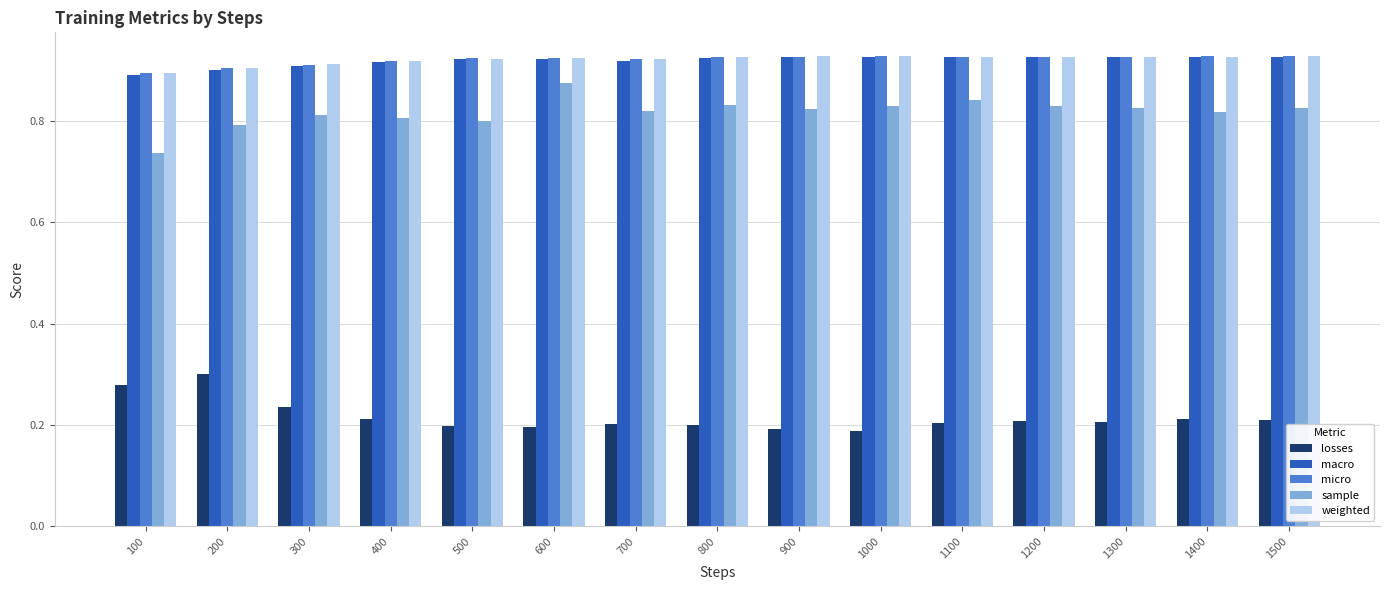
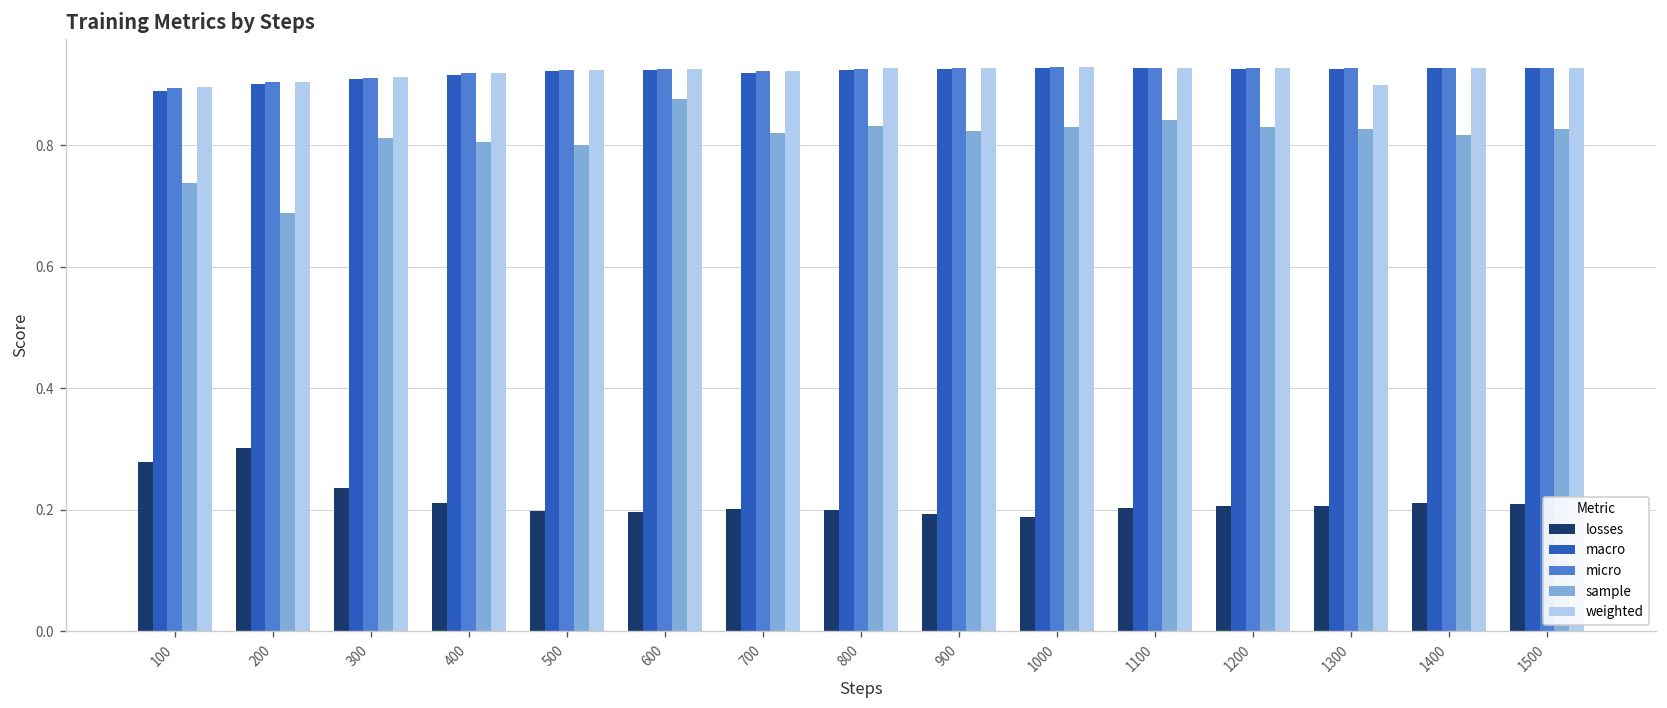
  {
    "losses": {
      "100": 0.28,
      "200": 0.30,
      "300": 0.24,
      "400": 0.21,
      "500": 0.20,
      "600": 0.20,
      "700": 0.20,
      "800": 0.20,
      "900": 0.19,
      "1000": 0.19,
      "1100": 0.20,
      "1200": 0.21,
      "1300": 0.21,
      "1400": 0.21,
      "1500": 0.21
    },
    "sample": {
      "100": 0.74,
-     "200": 0.79,
+     "200": 0.69,
      "300": 0.81,
      "400": 0.81,
      "500": 0.80,
      "600": 0.88,
      "700": 0.82,
      "800": 0.83,
      "900": 0.82,
      "1000": 0.83,
      "1100": 0.84,
      "1200": 0.83,
      "1300": 0.83,
      "1400": 0.82,
      "1500": 0.83
    },
    "weighted": {
      "100": 0.90,
      "200": 0.91,
      "300": 0.91,
      "400": 0.92,
      "500": 0.92,
      "600": 0.93,
      "700": 0.92,
      "800": 0.93,
      "900": 0.93,
      "1000": 0.93,
      "1100": 0.93,
      "1200": 0.93,
-     "1300": 0.93,
+     "1300": 0.90,
      "1400": 0.93,
      "1500": 0.93
    }
  }
